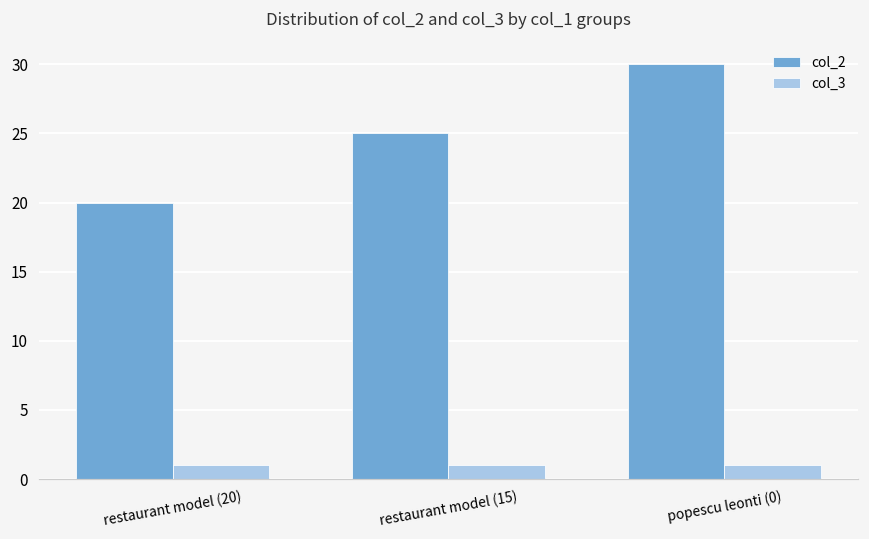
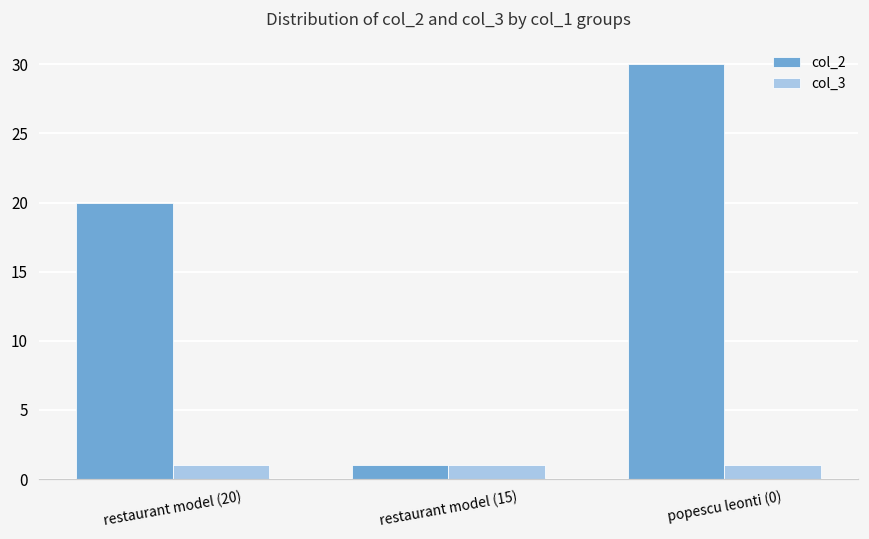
  {
    "col_2": {
      "restaurant model (20)": 20,
-     "restaurant model (15)": 25,
+     "restaurant model (15)": 1,
      "popescu leonti (0)": 30
    },
    "col_3": {
      "restaurant model (20)": 1,
      "restaurant model (15)": 1,
      "popescu leonti (0)": 1
    }
  }
